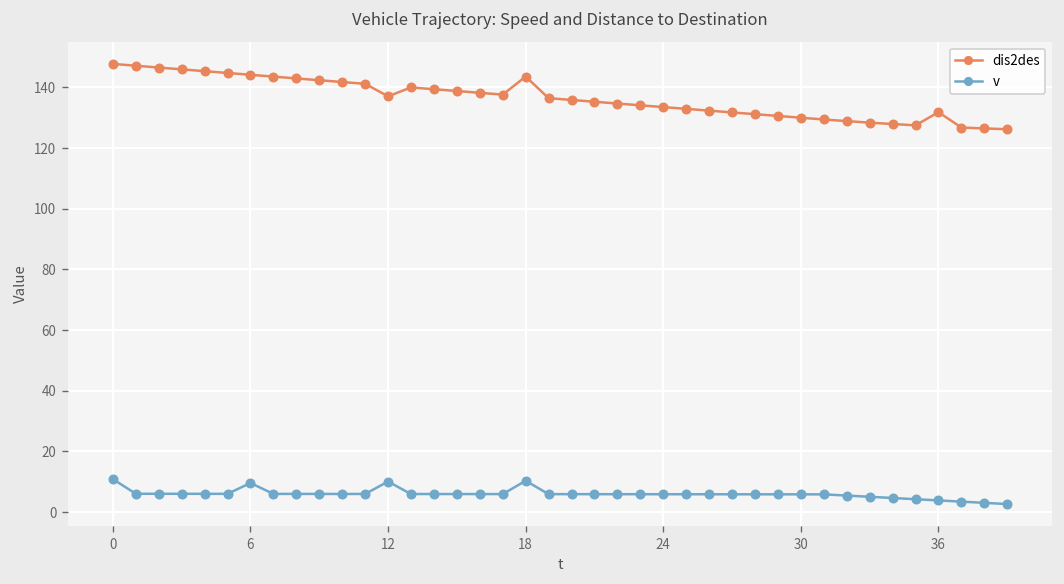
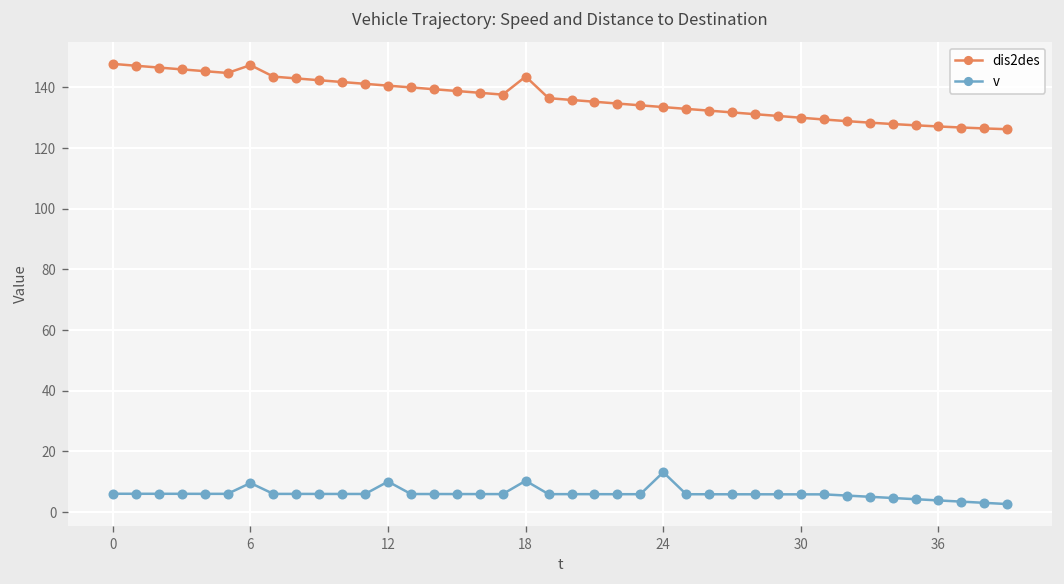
  {
    "dis2des": {
      "0": 148,
-     "6": 144,
-     "12": 137,
+     "6": 147,
+     "12": 141,
      "18": 144,
      "24": 134,
      "30": 130,
-     "36": 132
+     "36": 127
    },
    "v": {
-     "0": 11,
+     "0": 6,
      "6": 10,
      "12": 10,
      "18": 10,
-     "24": 6,
+     "24": 13,
      "30": 6,
      "36": 4
    }
  }
